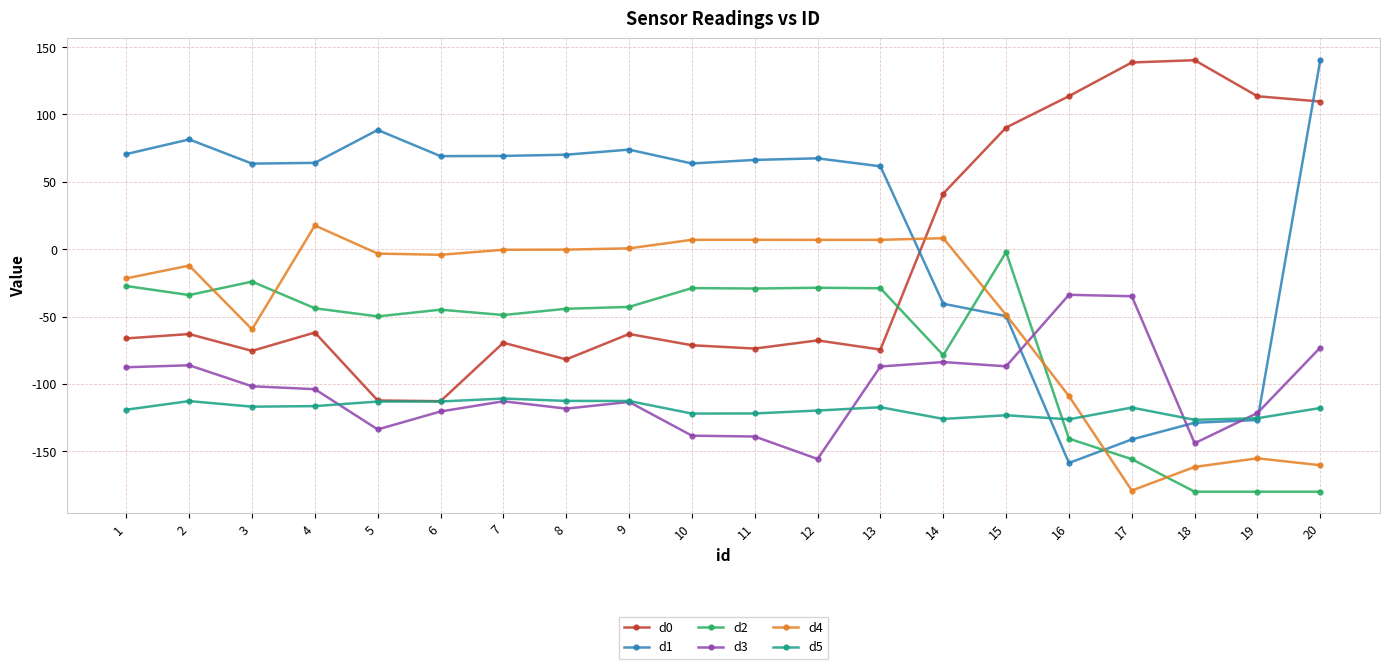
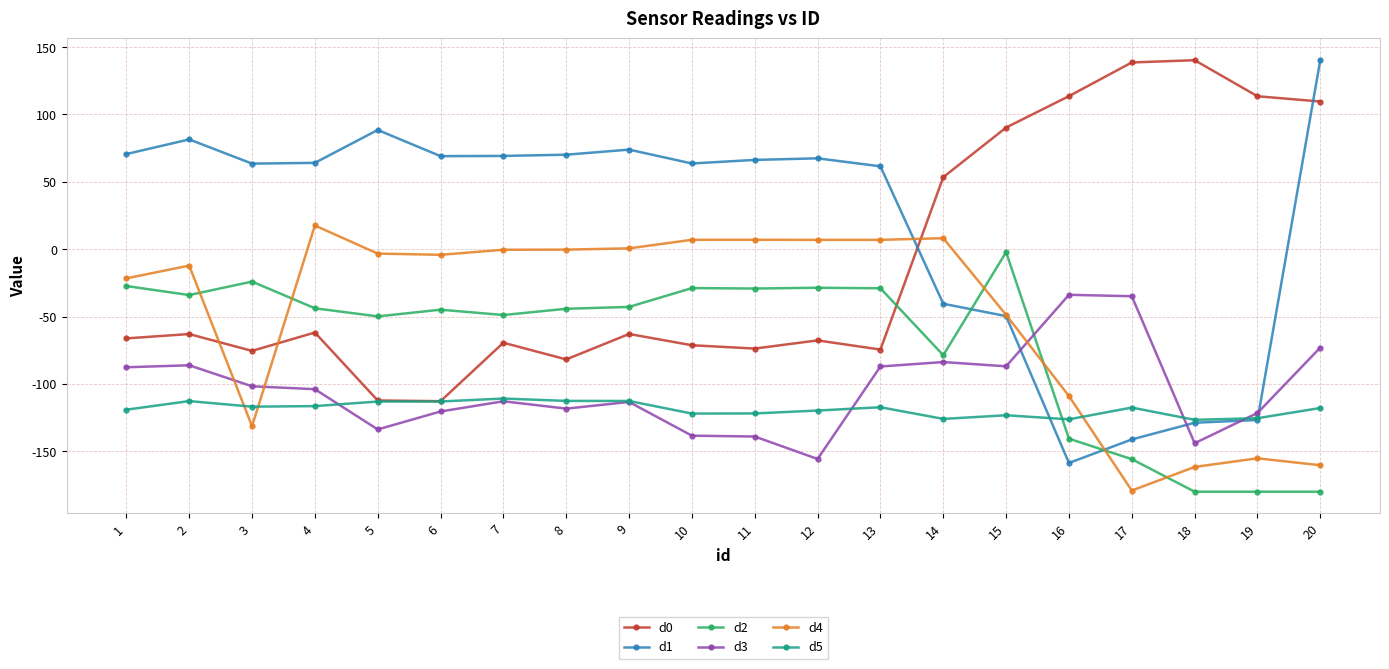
  {
    "d0": {
      "1": -66,
      "2": -63,
      "3": -75,
      "4": -62,
      "7": -69,
      "8": -82,
      "9": -63,
      "10": -71,
      "11": -74,
      "12": -68,
      "13": -75,
-     "14": 41,
+     "14": 53,
      "15": 90,
      "16": 114,
      "17": 139,
      "18": 140,
      "19": 113,
      "20": 110
    },
    "d1": {
      "1": 71,
      "2": 81,
      "3": 63,
      "4": 64,
      "5": 88,
      "6": 69,
      "7": 69,
      "8": 70,
      "9": 74,
      "10": 64,
      "11": 66,
      "12": 67,
      "13": 61,
      "14": -41,
      "16": -159,
      "17": -141,
      "18": -129,
      "20": 140
    },
    "d3": {
      "1": -88,
      "2": -86,
      "3": -102,
      "4": -104,
      "5": -134,
      "6": -120,
      "7": -113,
      "8": -118,
      "10": -138,
      "11": -139,
      "12": -156,
      "13": -87,
      "14": -84,
      "15": -87,
      "16": -34,
      "17": -35,
      "18": -144,
      "19": -122,
      "20": -73
    },
    "d4": {
      "1": -22,
      "2": -12,
-     "3": -59,
+     "3": -131,
      "4": 18,
      "5": -3,
      "6": -4,
      "7": 0,
      "8": 0,
      "9": 1,
      "10": 7,
      "11": 7,
      "12": 7,
      "13": 7,
      "14": 8,
      "16": -109,
      "17": -179,
      "18": -162,
      "19": -155,
      "20": -160
    }
  }
